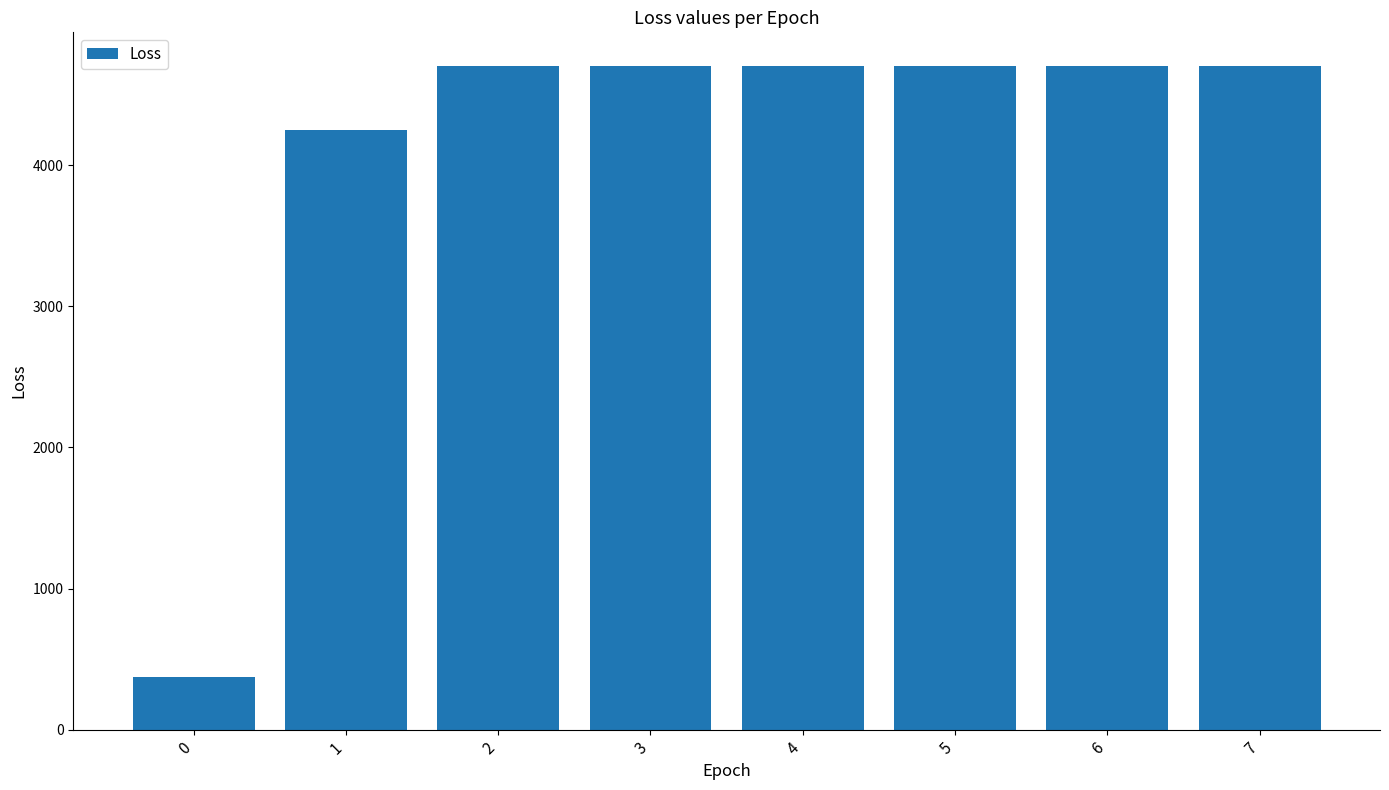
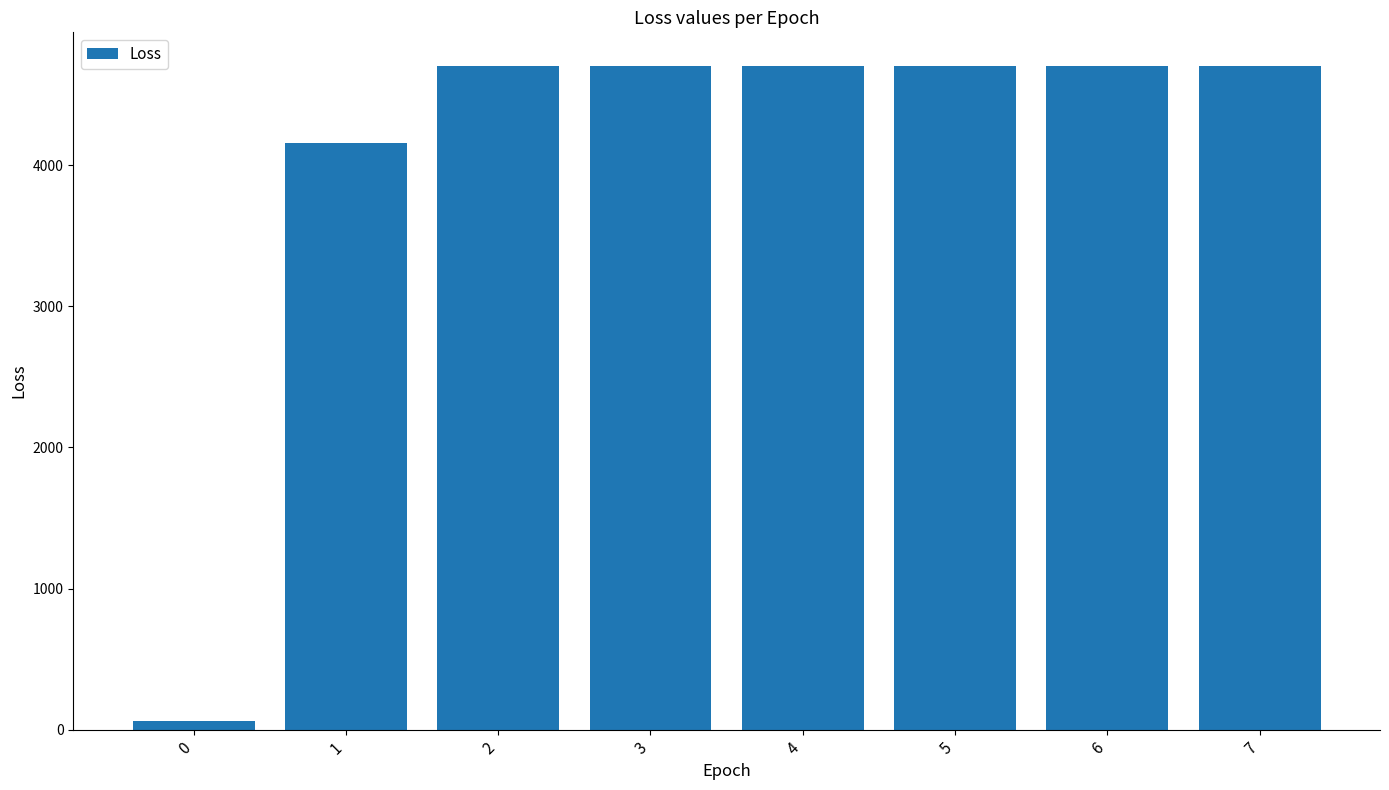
  {
-   "0": 380,
-   "1": 4250,
+   "0": 60,
+   "1": 4160,
    "2": 4710,
    "3": 4710,
    "4": 4710,
    "5": 4710,
    "6": 4710,
    "7": 4710
  }
